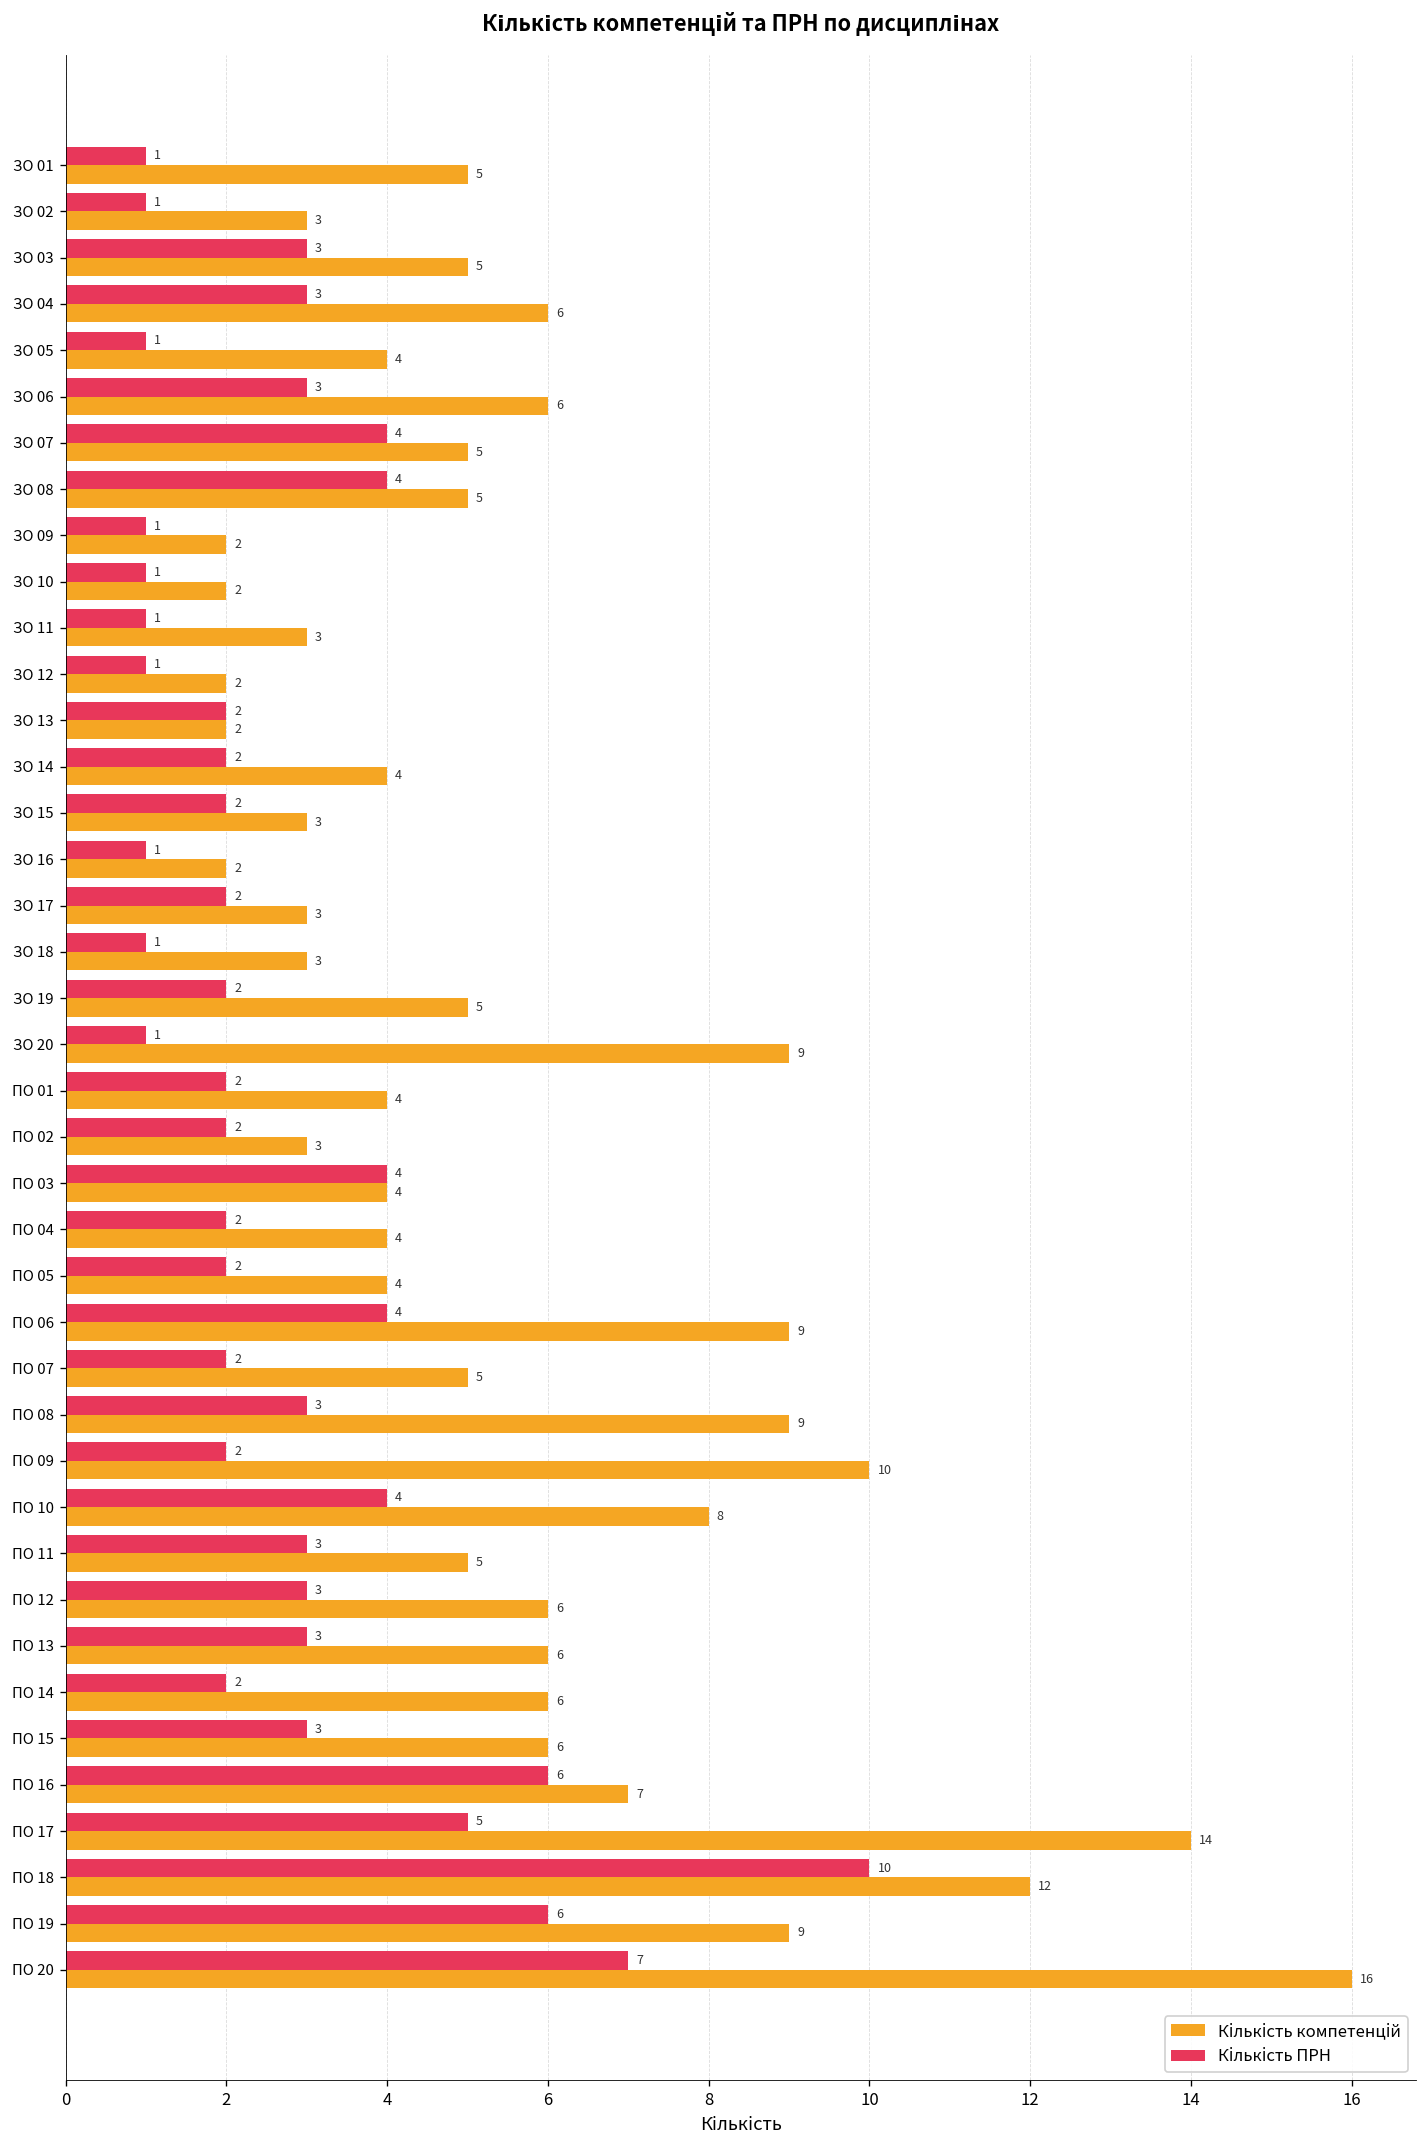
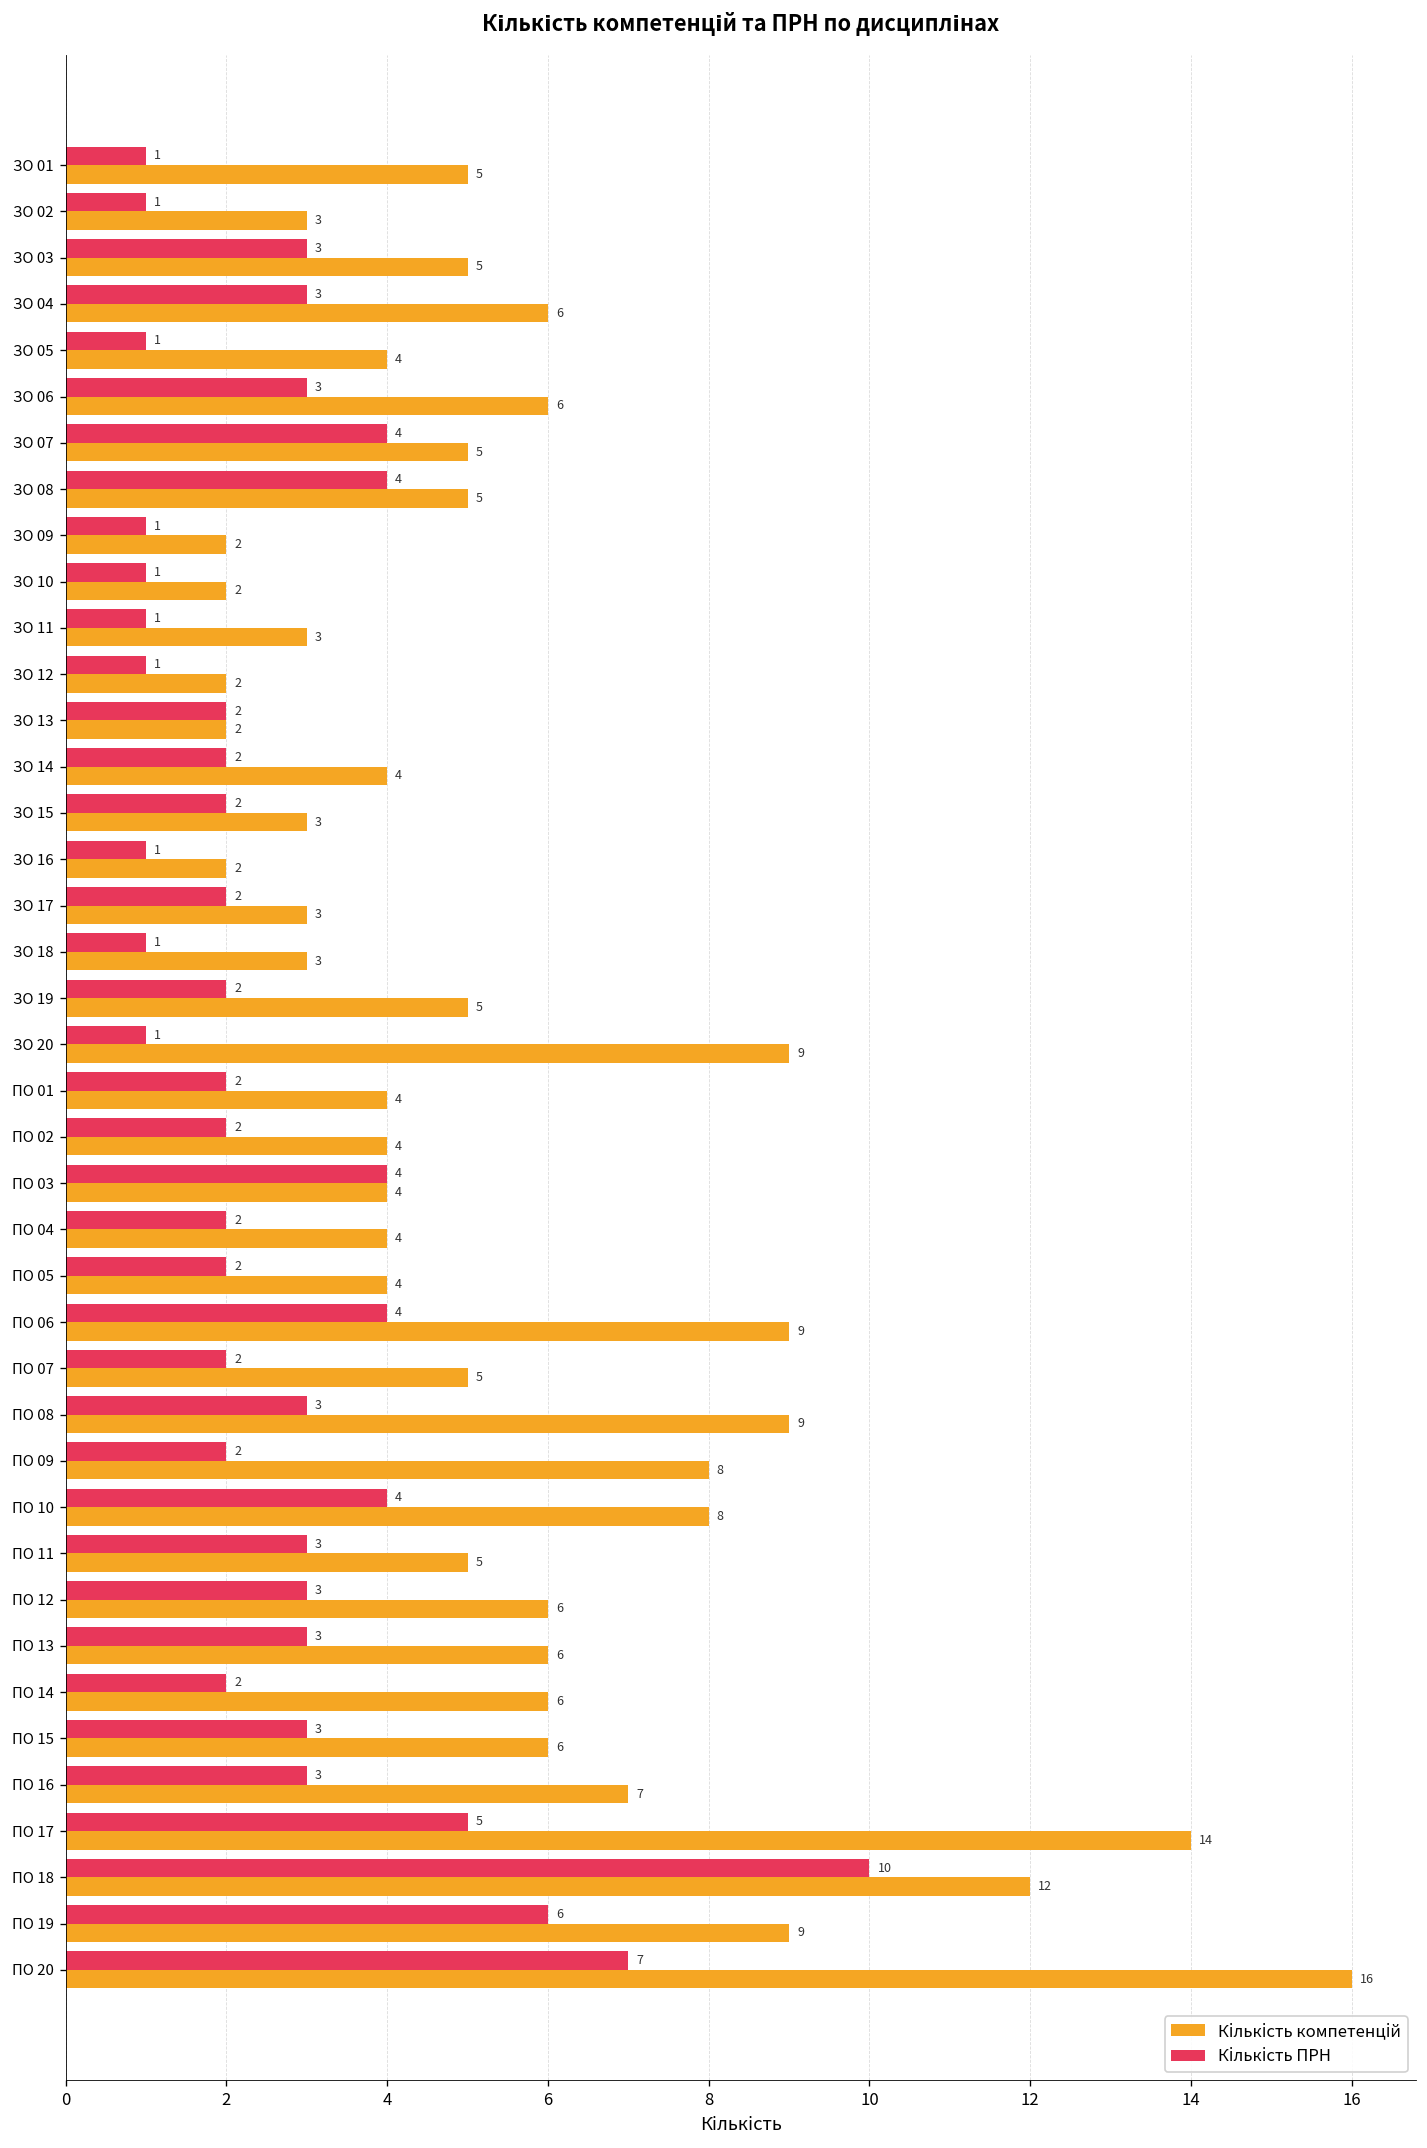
  {
    "Кількість компетенцій": {
      "ЗО 01": 5,
      "ЗО 02": 3,
      "ЗО 03": 5,
      "ЗО 04": 6,
      "ЗО 05": 4,
      "ЗО 06": 6,
      "ЗО 07": 5,
      "ЗО 08": 5,
      "ЗО 09": 2,
      "ЗО 10": 2,
      "ЗО 11": 3,
      "ЗО 12": 2,
      "ЗО 13": 2,
      "ЗО 14": 4,
      "ЗО 15": 3,
      "ЗО 16": 2,
      "ЗО 17": 3,
      "ЗО 18": 3,
      "ЗО 19": 5,
      "ЗО 20": 9,
      "ПО 01": 4,
-     "ПО 02": 3,
+     "ПО 02": 4,
      "ПО 03": 4,
      "ПО 04": 4,
      "ПО 05": 4,
      "ПО 06": 9,
      "ПО 07": 5,
      "ПО 08": 9,
-     "ПО 09": 10,
+     "ПО 09": 8,
      "ПО 10": 8,
      "ПО 11": 5,
      "ПО 12": 6,
      "ПО 13": 6,
      "ПО 14": 6,
      "ПО 15": 6,
      "ПО 16": 7,
      "ПО 17": 14,
      "ПО 18": 12,
      "ПО 19": 9,
      "ПО 20": 16
    },
    "Кількість ПРН": {
      "ЗО 01": 1,
      "ЗО 02": 1,
      "ЗО 03": 3,
      "ЗО 04": 3,
      "ЗО 05": 1,
      "ЗО 06": 3,
      "ЗО 07": 4,
      "ЗО 08": 4,
      "ЗО 09": 1,
      "ЗО 10": 1,
      "ЗО 11": 1,
      "ЗО 12": 1,
      "ЗО 13": 2,
      "ЗО 14": 2,
      "ЗО 15": 2,
      "ЗО 16": 1,
      "ЗО 17": 2,
      "ЗО 18": 1,
      "ЗО 19": 2,
      "ЗО 20": 1,
      "ПО 01": 2,
      "ПО 02": 2,
      "ПО 03": 4,
      "ПО 04": 2,
      "ПО 05": 2,
      "ПО 06": 4,
      "ПО 07": 2,
      "ПО 08": 3,
      "ПО 09": 2,
      "ПО 10": 4,
      "ПО 11": 3,
      "ПО 12": 3,
      "ПО 13": 3,
      "ПО 14": 2,
      "ПО 15": 3,
-     "ПО 16": 6,
+     "ПО 16": 3,
      "ПО 17": 5,
      "ПО 18": 10,
      "ПО 19": 6,
      "ПО 20": 7
    }
  }
